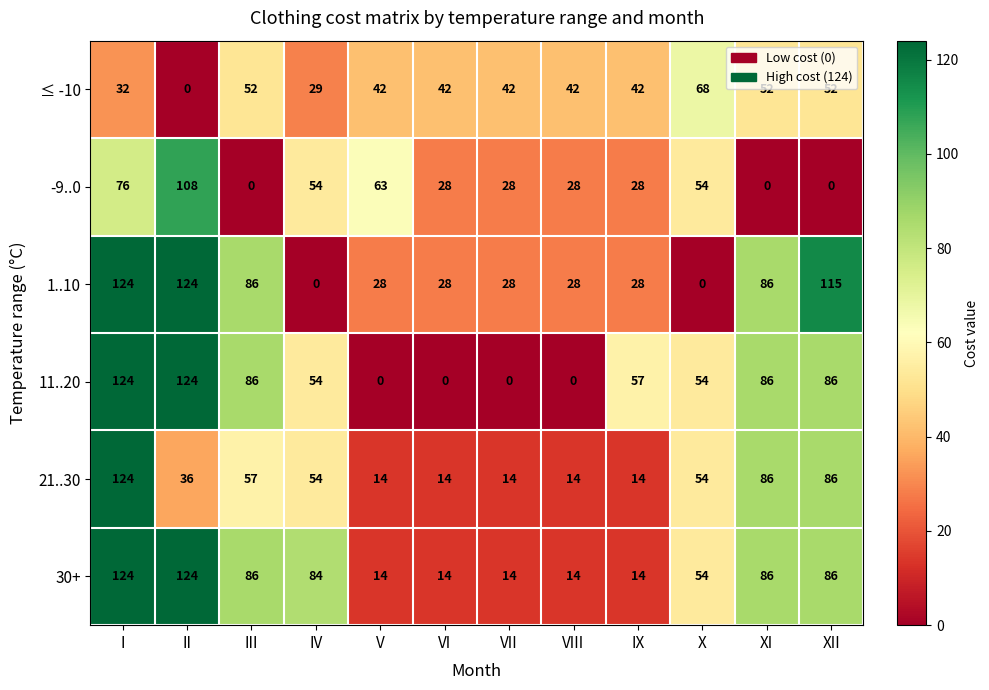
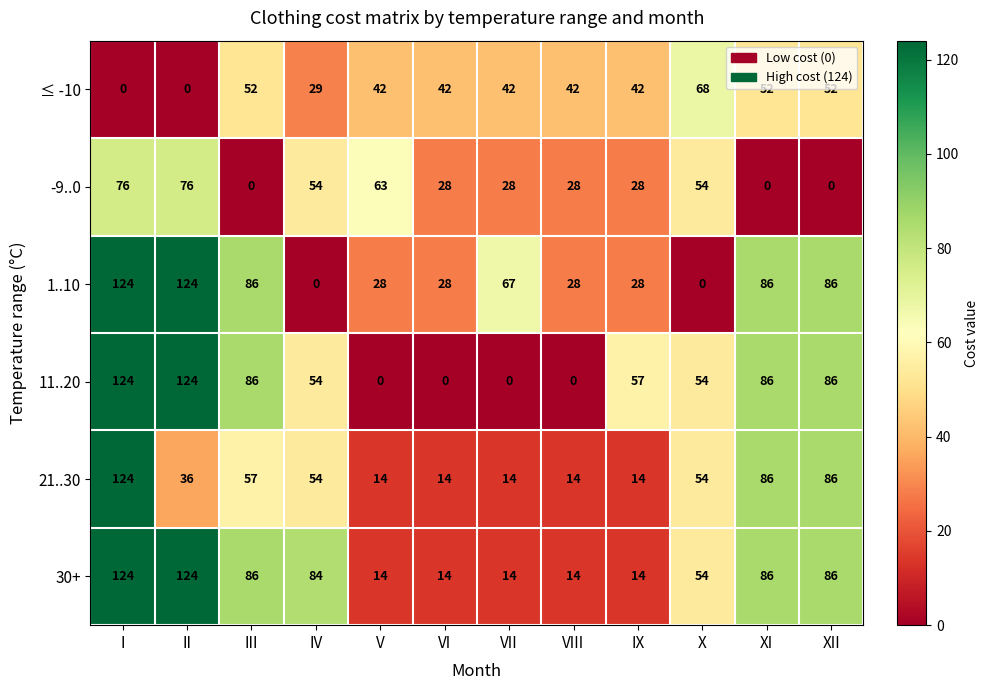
  {
    "≤ -10": {
-     "І": 32,
+     "І": 0,
      "ІІ": 0,
      "ІІІ": 52,
      "ІV": 29,
      "V": 42,
      "VI": 42,
      "VII": 42,
      "VIII": 42,
      "IX": 42,
      "X": 68
    },
    "-9..0": {
      "І": 76,
-     "ІІ": 108,
+     "ІІ": 76,
      "ІІІ": 0,
      "ІV": 54,
      "V": 63,
      "VI": 28,
      "VII": 28,
      "VIII": 28,
      "IX": 28,
      "X": 54,
      "XI": 0,
      "XII": 0
    },
    "1..10": {
      "І": 124,
      "ІІ": 124,
      "ІІІ": 86,
      "ІV": 0,
      "V": 28,
      "VI": 28,
-     "VII": 28,
+     "VII": 67,
      "VIII": 28,
      "IX": 28,
      "X": 0,
      "XI": 86,
-     "XII": 115
+     "XII": 86
    },
    "11..20": {
      "І": 124,
      "ІІ": 124,
      "ІІІ": 86,
      "ІV": 54,
      "V": 0,
      "VI": 0,
      "VII": 0,
      "VIII": 0,
      "IX": 57,
      "X": 54,
      "XI": 86,
      "XII": 86
    },
    "21..30": {
      "І": 124,
      "ІІ": 36,
      "ІІІ": 57,
      "ІV": 54,
      "V": 14,
      "VI": 14,
      "VII": 14,
      "VIII": 14,
      "IX": 14,
      "X": 54,
      "XI": 86,
      "XII": 86
    },
    "30+": {
      "І": 124,
      "ІІ": 124,
      "ІІІ": 86,
      "ІV": 84,
      "V": 14,
      "VI": 14,
      "VII": 14,
      "VIII": 14,
      "IX": 14,
      "X": 54,
      "XI": 86,
      "XII": 86
    }
  }
